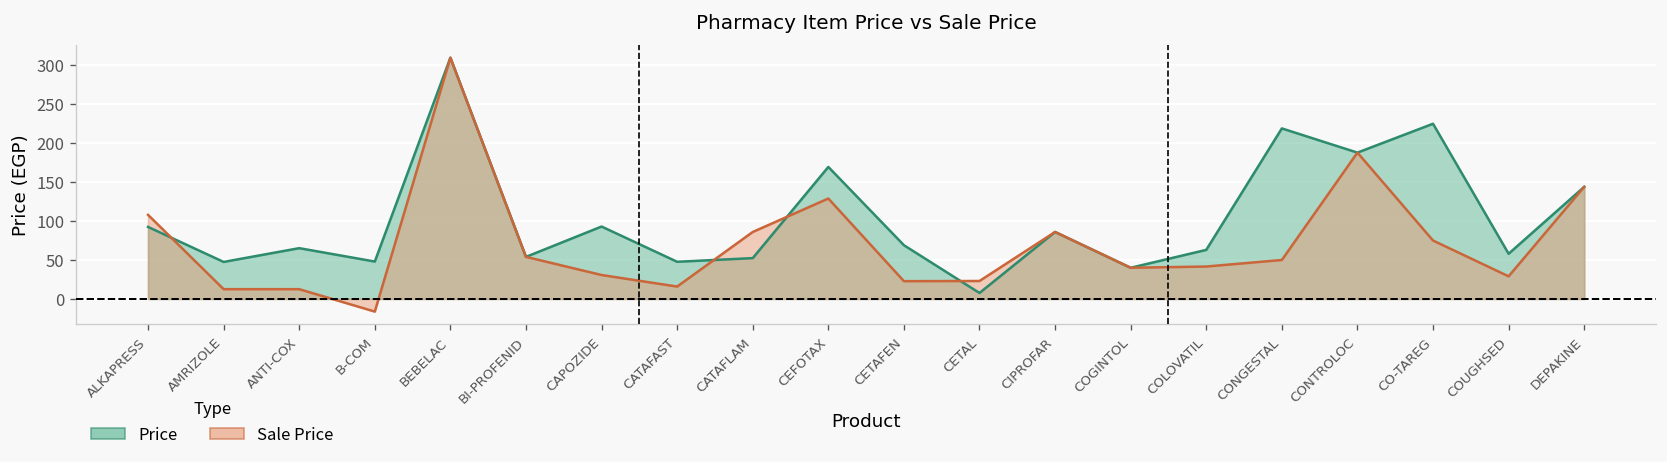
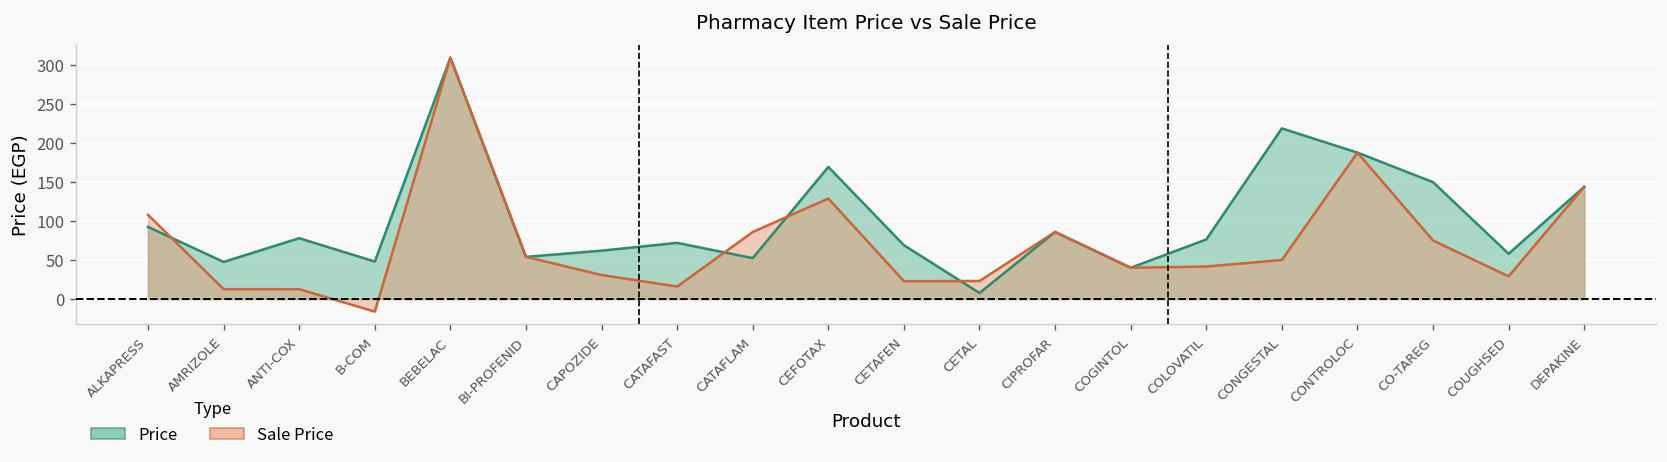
  {
    "Price": {
      "ALKAPRESS": 90,
      "AMRIZOLE": 50,
-     "ANTI-COX": 70,
+     "ANTI-COX": 80,
      "B-COM": 50,
-     "CAPOZIDE": 90,
-     "CATAFAST": 50,
+     "CAPOZIDE": 60,
+     "CATAFAST": 70,
      "CATAFLAM": 50,
      "CEFOTAX": 170,
      "CETAFEN": 70,
      "CETAL": 10,
-     "COLOVATIL": 60,
+     "COLOVATIL": 80,
      "CONGESTAL": 220,
-     "CO-TAREG": 230,
+     "CO-TAREG": 150,
      "COUGHSED": 60
    }
  }
